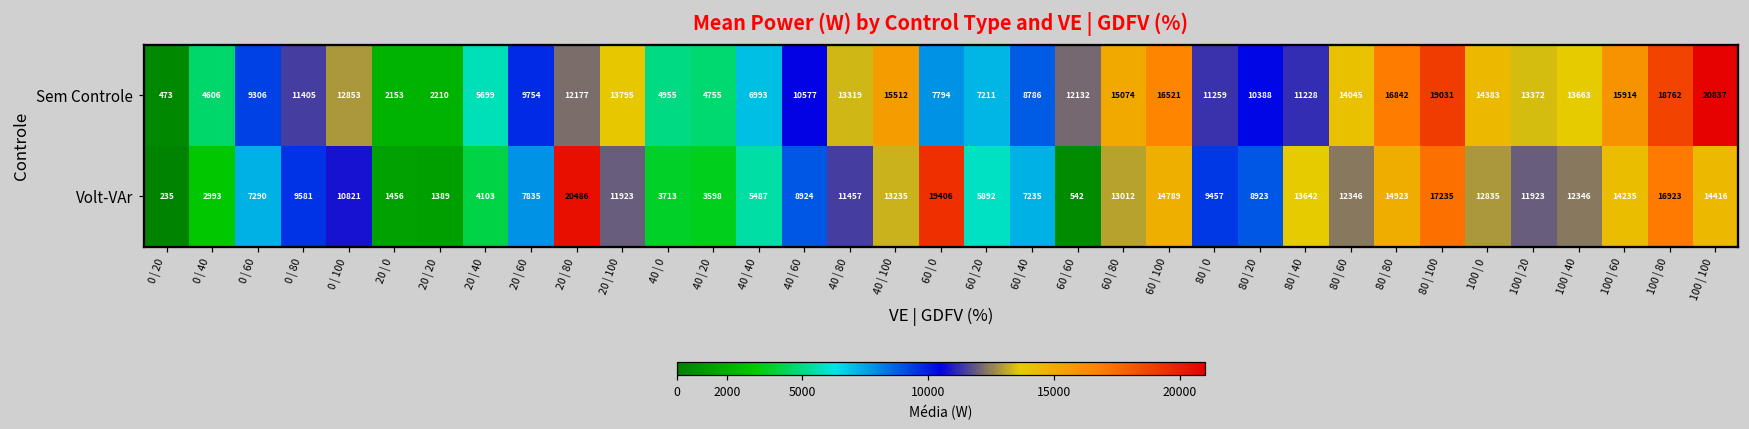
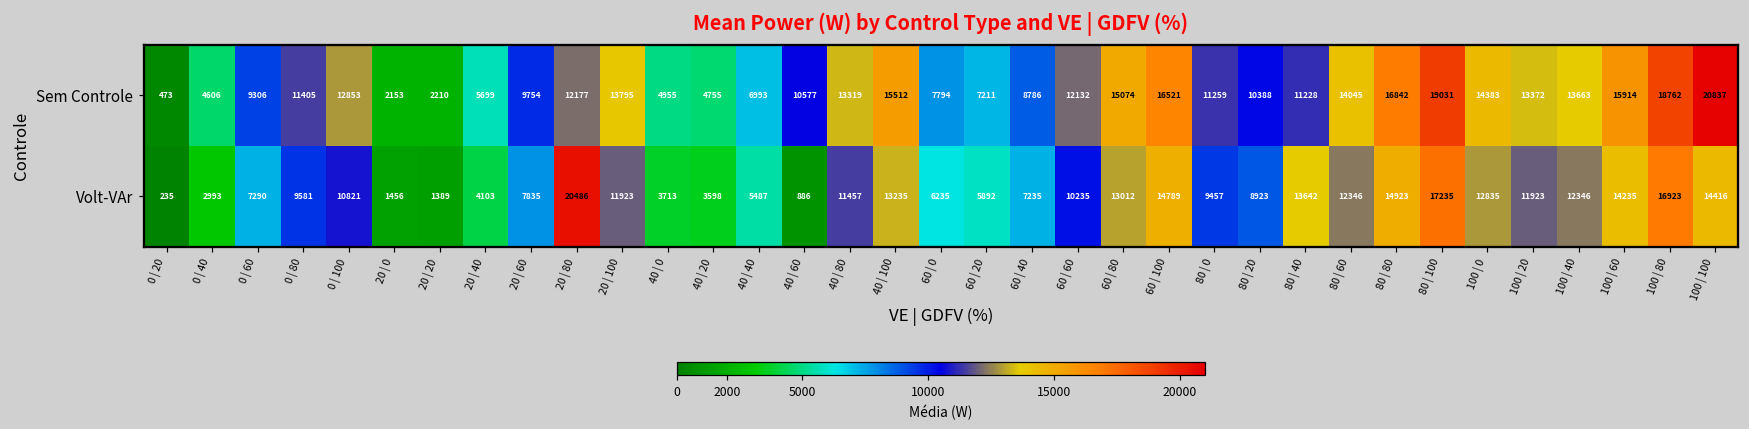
  {
    "Sem Controle": {
      "0 | 20": 473,
      "0 | 40": 4606,
      "0 | 60": 9306,
      "0 | 80": 11405,
      "0 | 100": 12853,
      "20 | 0": 2153,
      "20 | 20": 2210,
      "20 | 40": 5699,
      "20 | 60": 9754,
      "20 | 80": 12177,
      "20 | 100": 13795,
      "40 | 0": 4955,
      "40 | 20": 4755,
      "40 | 40": 6993,
      "40 | 60": 10577,
      "40 | 80": 13319,
      "40 | 100": 15512,
      "60 | 0": 7794,
      "60 | 20": 7211,
      "60 | 40": 8786,
      "60 | 60": 12132,
      "60 | 80": 15074,
      "60 | 100": 16521,
      "80 | 0": 11259,
      "80 | 20": 10388,
      "80 | 40": 11228,
      "80 | 60": 14045,
      "80 | 80": 16842,
      "80 | 100": 19031,
      "100 | 0": 14383,
      "100 | 20": 13372,
      "100 | 40": 13663,
      "100 | 60": 15914,
      "100 | 80": 18762,
      "100 | 100": 20837
    },
    "Volt-VAr": {
      "0 | 20": 235,
      "0 | 40": 2993,
      "0 | 60": 7290,
      "0 | 80": 9581,
      "0 | 100": 10821,
      "20 | 0": 1456,
      "20 | 20": 1389,
      "20 | 40": 4103,
      "20 | 60": 7835,
      "20 | 80": 20486,
      "20 | 100": 11923,
      "40 | 0": 3713,
      "40 | 20": 3598,
      "40 | 40": 5487,
-     "40 | 60": 8924,
+     "40 | 60": 886,
      "40 | 80": 11457,
      "40 | 100": 13235,
-     "60 | 0": 19406,
+     "60 | 0": 6235,
      "60 | 20": 5892,
      "60 | 40": 7235,
-     "60 | 60": 542,
+     "60 | 60": 10235,
      "60 | 80": 13012,
      "60 | 100": 14789,
      "80 | 0": 9457,
      "80 | 20": 8923,
      "80 | 40": 13642,
      "80 | 60": 12346,
      "80 | 80": 14923,
      "80 | 100": 17235,
      "100 | 0": 12835,
      "100 | 20": 11923,
      "100 | 40": 12346,
      "100 | 60": 14235,
      "100 | 80": 16923,
      "100 | 100": 14416
    }
  }
